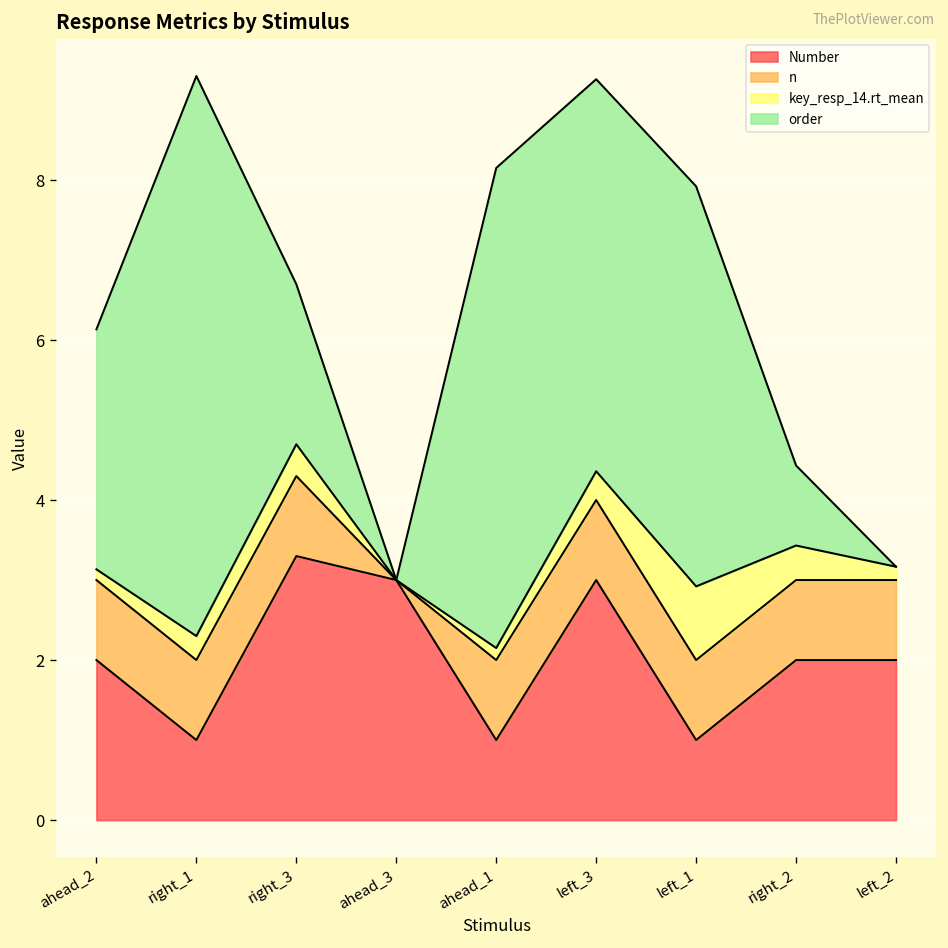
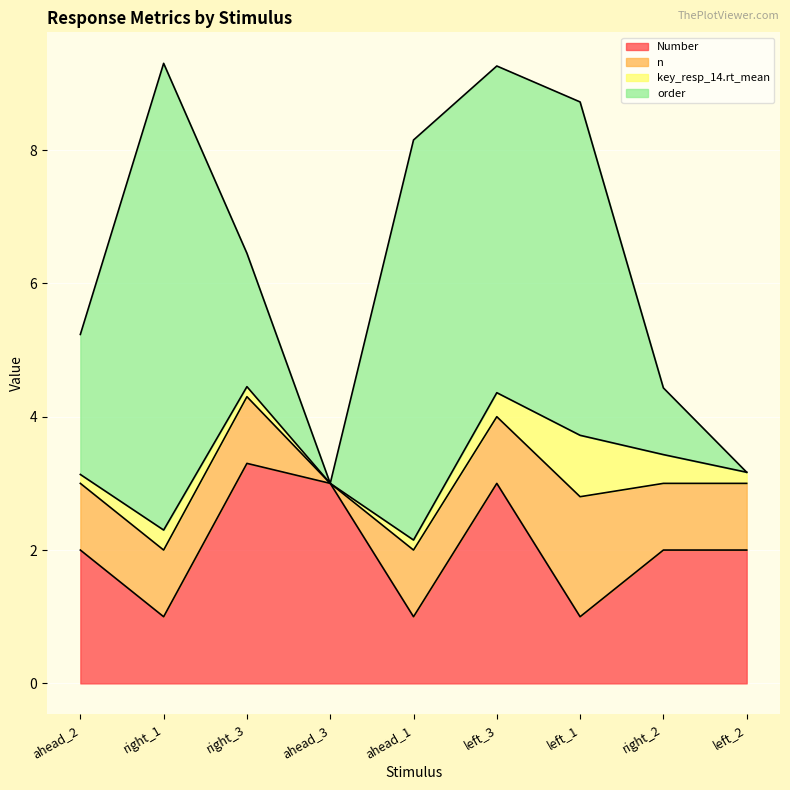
  {
    "Number": {
      "ahead_2": 2.0,
      "right_1": 1.0,
      "right_3": 3.3,
      "ahead_1": 1.0,
      "left_3": 3.0,
      "left_1": 1.0,
      "right_2": 2.0,
      "left_2": 2.0
    },
    "n": {
      "ahead_2": 1.0,
      "right_1": 1.0,
      "right_3": 1.0,
      "ahead_1": 1.0,
      "left_3": 1.0,
-     "left_1": 1.0,
+     "left_1": 1.8,
      "right_2": 1.0,
      "left_2": 1.0
    },
    "key_resp_14.rt_mean": {
      "ahead_2": 0.1,
      "right_1": 0.3,
-     "right_3": 0.4,
+     "right_3": 0.2,
      "ahead_1": 0.2,
      "left_3": 0.4,
      "left_1": 0.9,
      "right_2": 0.4
    },
    "order": {
-     "ahead_2": 3.0,
+     "ahead_2": 2.1,
      "right_1": 7.0,
      "right_3": 2.0,
      "ahead_1": 6.0,
      "left_3": 4.9,
      "left_1": 5.0,
      "right_2": 1.0
    }
  }
